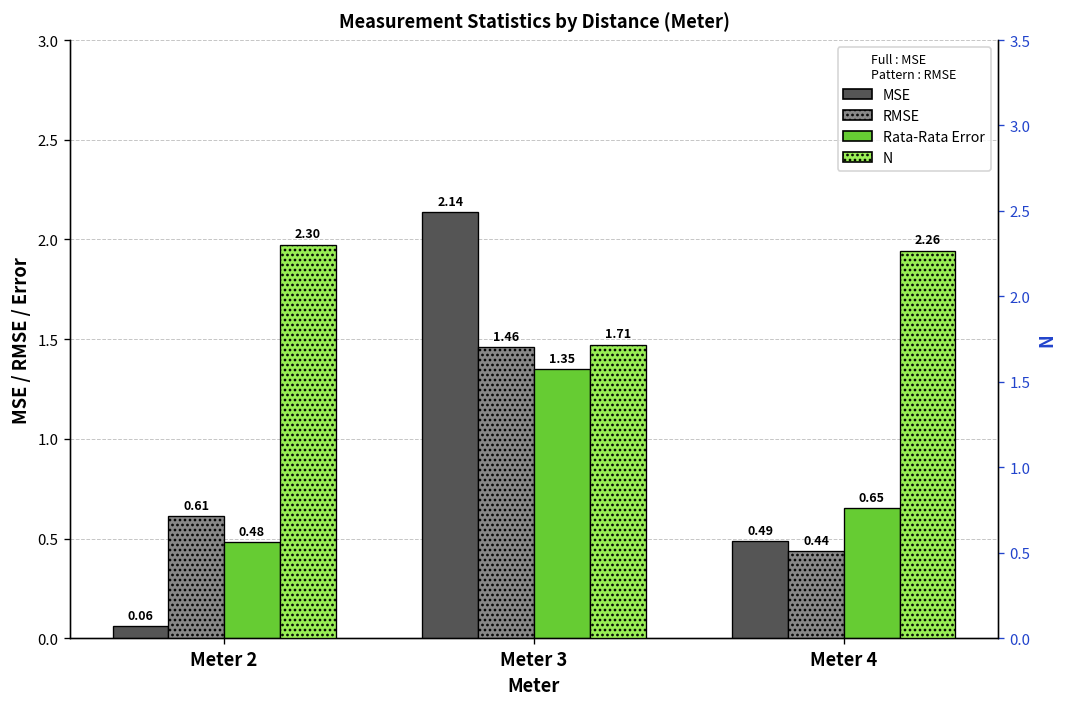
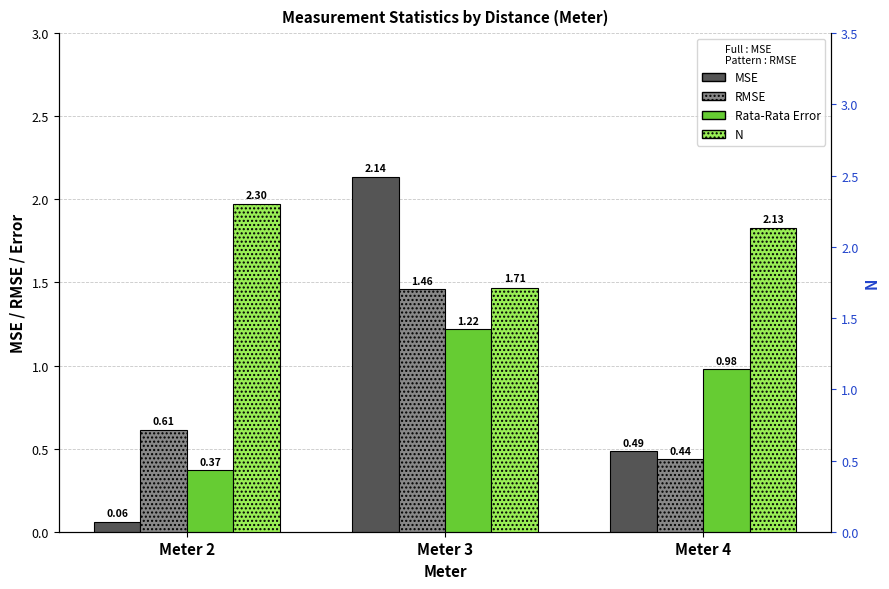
  {
    "MSE": {
      "Meter 2": 0.06,
      "Meter 3": 2.14,
      "Meter 4": 0.49
    },
    "RMSE": {
      "Meter 2": 0.61,
      "Meter 3": 1.46,
      "Meter 4": 0.44
    },
    "Rata-Rata Error": {
-     "Meter 2": 0.48,
-     "Meter 3": 1.35,
-     "Meter 4": 0.65
+     "Meter 2": 0.37,
+     "Meter 3": 1.22,
+     "Meter 4": 0.98
    },
    "N": {
      "Meter 2": 2.30,
      "Meter 3": 1.71,
-     "Meter 4": 2.26
+     "Meter 4": 2.13
    }
  }
